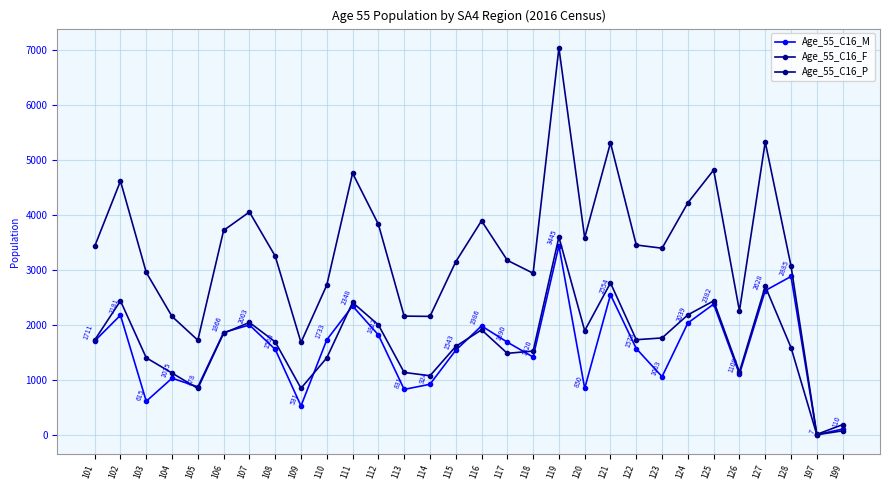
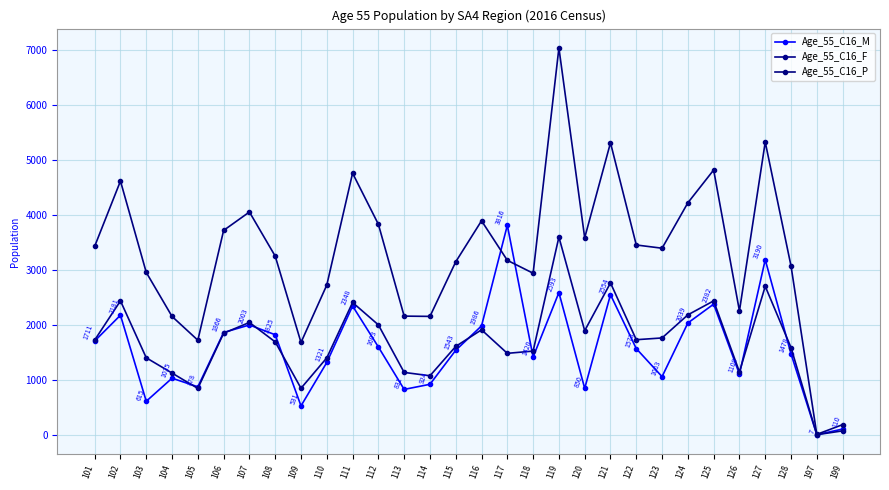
  {
    "Age_55_C16_M": {
      "103": 615,
-     "108": 1560,
+     "108": 1825,
      "109": 531,
-     "110": 1733,
-     "112": 1822,
+     "110": 1321,
+     "112": 1603,
      "113": 831,
      "116": 1986,
-     "117": 1690,
-     "119": 3445,
+     "117": 3816,
+     "119": 2593,
      "120": 850,
      "123": 1063,
-     "127": 2628,
-     "128": 2885
+     "127": 3190,
+     "128": 1478
    }
  }
